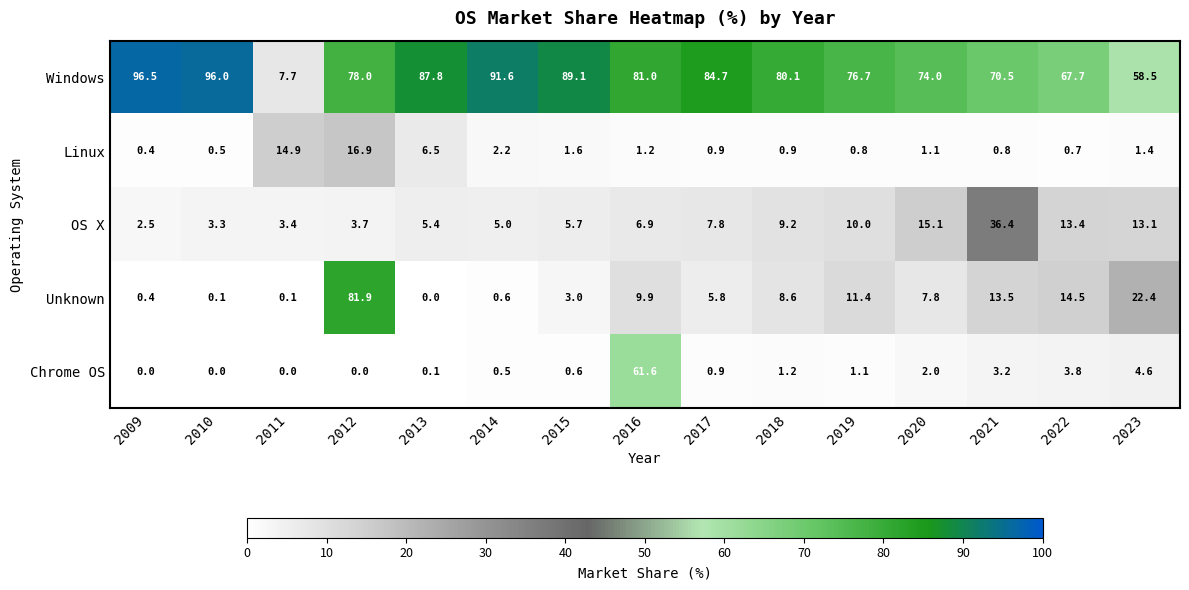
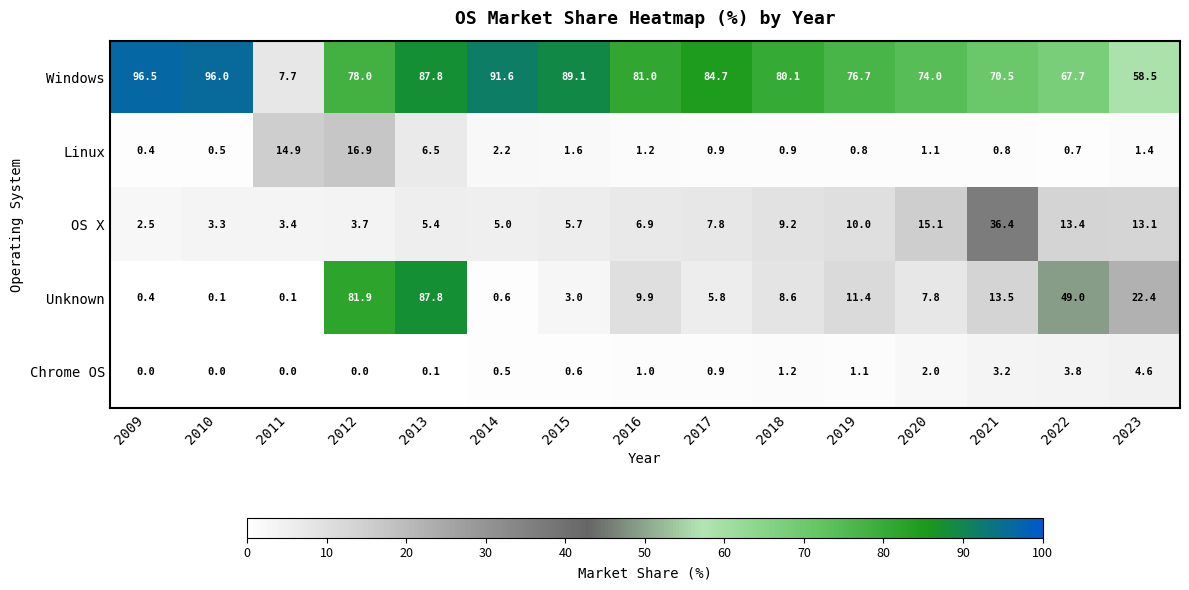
  {
    "Windows": {
      "2009": 96.5,
      "2010": 96.0,
      "2011": 7.7,
      "2012": 78.0,
      "2013": 87.8,
      "2014": 91.6,
      "2015": 89.1,
      "2016": 81.0,
      "2017": 84.7,
      "2018": 80.1,
      "2019": 76.7,
      "2020": 74.0,
      "2021": 70.5,
      "2022": 67.7,
      "2023": 58.5
    },
    "Linux": {
      "2009": 0.4,
      "2010": 0.5,
      "2011": 14.9,
      "2012": 16.9,
      "2013": 6.5,
      "2014": 2.2,
      "2015": 1.6,
      "2016": 1.2,
      "2017": 0.9,
      "2018": 0.9,
      "2019": 0.8,
      "2020": 1.1,
      "2021": 0.8,
      "2022": 0.7,
      "2023": 1.4
    },
    "OS X": {
      "2009": 2.5,
      "2010": 3.3,
      "2011": 3.4,
      "2012": 3.7,
      "2013": 5.4,
      "2014": 5.0,
      "2015": 5.7,
      "2016": 6.9,
      "2017": 7.8,
      "2018": 9.2,
      "2019": 10.0,
      "2020": 15.1,
      "2021": 36.4,
      "2022": 13.4,
      "2023": 13.1
    },
    "Unknown": {
      "2009": 0.4,
      "2010": 0.1,
      "2011": 0.1,
      "2012": 81.9,
-     "2013": 0.0,
+     "2013": 87.8,
      "2014": 0.6,
      "2015": 3.0,
      "2016": 9.9,
      "2017": 5.8,
      "2018": 8.6,
      "2019": 11.4,
      "2020": 7.8,
      "2021": 13.5,
-     "2022": 14.5,
+     "2022": 49.0,
      "2023": 22.4
    },
    "Chrome OS": {
      "2009": 0.0,
      "2010": 0.0,
      "2011": 0.0,
      "2012": 0.0,
      "2013": 0.1,
      "2014": 0.5,
      "2015": 0.6,
-     "2016": 61.6,
+     "2016": 1.0,
      "2017": 0.9,
      "2018": 1.2,
      "2019": 1.1,
      "2020": 2.0,
      "2021": 3.2,
      "2022": 3.8,
      "2023": 4.6
    }
  }
